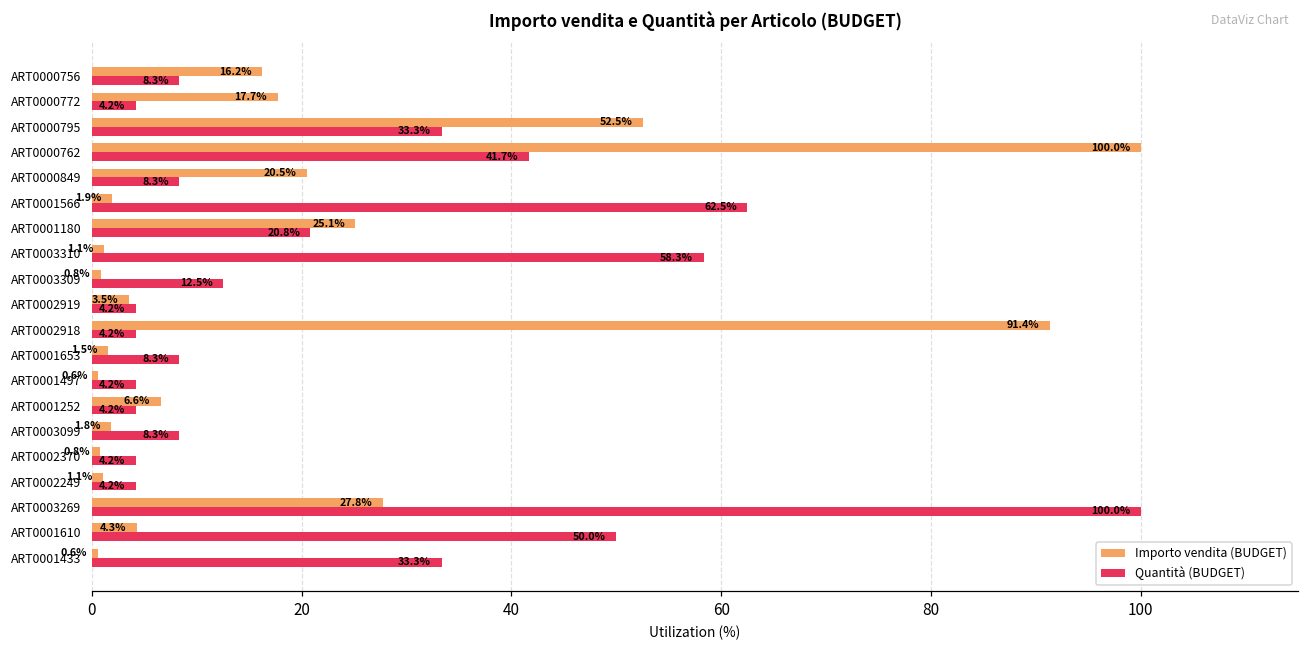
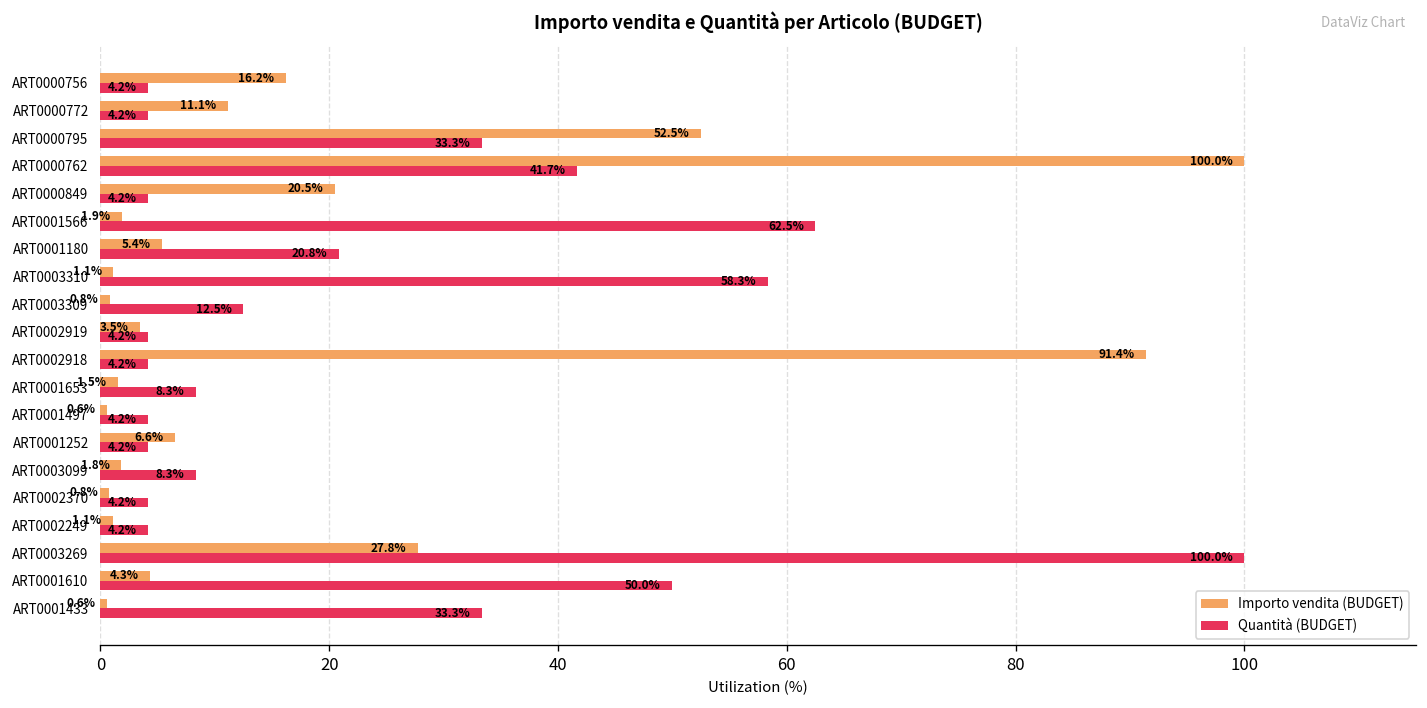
  {
    "Importo vendita (BUDGET)": {
      "ART0000756": "16.2%",
-     "ART0000772": "17.7%",
+     "ART0000772": "11.1%",
      "ART0000795": "52.5%",
      "ART0000762": "100.0%",
      "ART0000849": "20.5%",
      "ART0001566": "1.9%",
-     "ART0001180": "25.1%",
+     "ART0001180": "5.4%",
      "ART0003310": "1.1%",
      "ART0003309": "0.8%",
      "ART0002919": "3.5%",
      "ART0002918": "91.4%",
      "ART0001653": "1.5%",
      "ART0001497": "0.6%",
      "ART0001252": "6.6%",
      "ART0003099": "1.8%",
      "ART0002370": "0.8%",
      "ART0002249": "1.1%",
      "ART0003269": "27.8%",
      "ART0001610": "4.3%",
      "ART0001433": "0.6%"
    },
    "Quantità (BUDGET)": {
-     "ART0000756": "8.3%",
+     "ART0000756": "4.2%",
      "ART0000772": "4.2%",
      "ART0000795": "33.3%",
      "ART0000762": "41.7%",
-     "ART0000849": "8.3%",
+     "ART0000849": "4.2%",
      "ART0001566": "62.5%",
      "ART0001180": "20.8%",
      "ART0003310": "58.3%",
      "ART0003309": "12.5%",
      "ART0002919": "4.2%",
      "ART0002918": "4.2%",
      "ART0001653": "8.3%",
      "ART0001497": "4.2%",
      "ART0001252": "4.2%",
      "ART0003099": "8.3%",
      "ART0002370": "4.2%",
      "ART0002249": "4.2%",
      "ART0003269": "100.0%",
      "ART0001610": "50.0%",
      "ART0001433": "33.3%"
    }
  }
